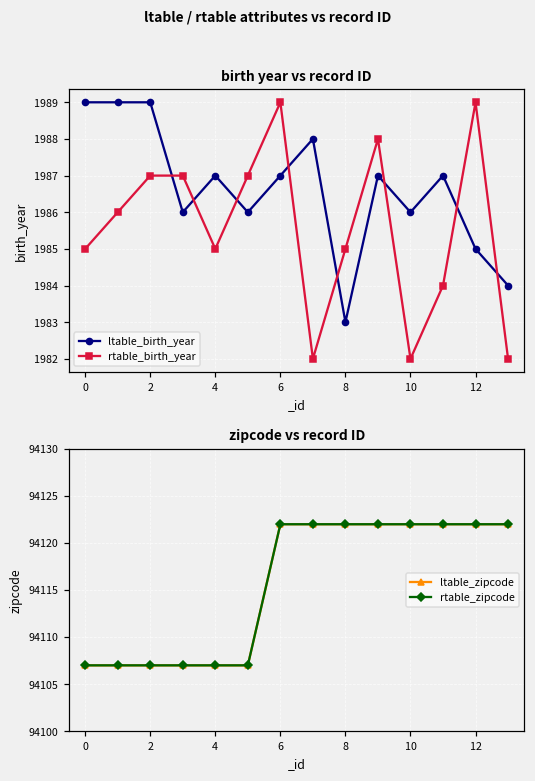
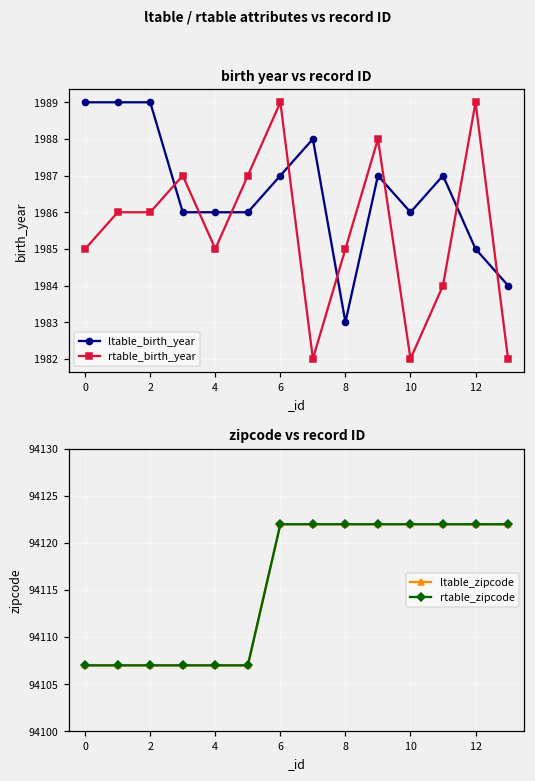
  {
    "birth year vs record ID": {
      "ltable_birth_year": {
        "0": 1989,
        "2": 1989,
-       "4": 1987,
+       "4": 1986,
        "6": 1987,
        "8": 1983,
        "10": 1986,
        "12": 1985
      },
      "rtable_birth_year": {
        "0": 1985,
-       "2": 1987,
+       "2": 1986,
        "4": 1985,
        "6": 1989,
        "8": 1985,
        "10": 1982,
        "12": 1989
      }
    },
    "zipcode vs record ID": {
      "0": 94107,
      "2": 94107,
      "4": 94107,
      "6": 94122,
      "8": 94122,
      "10": 94122,
      "12": 94122
    }
  }
